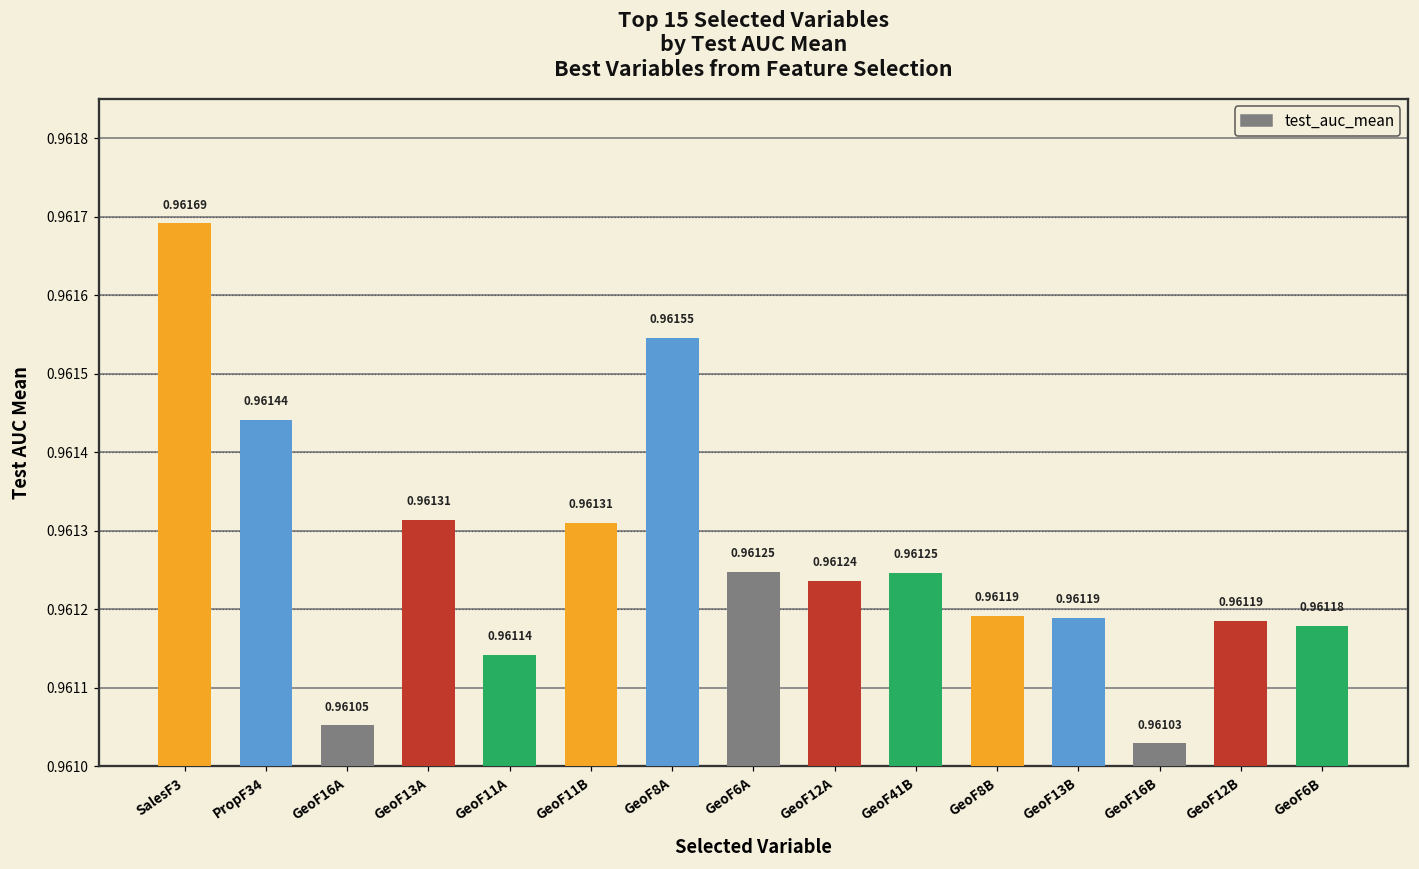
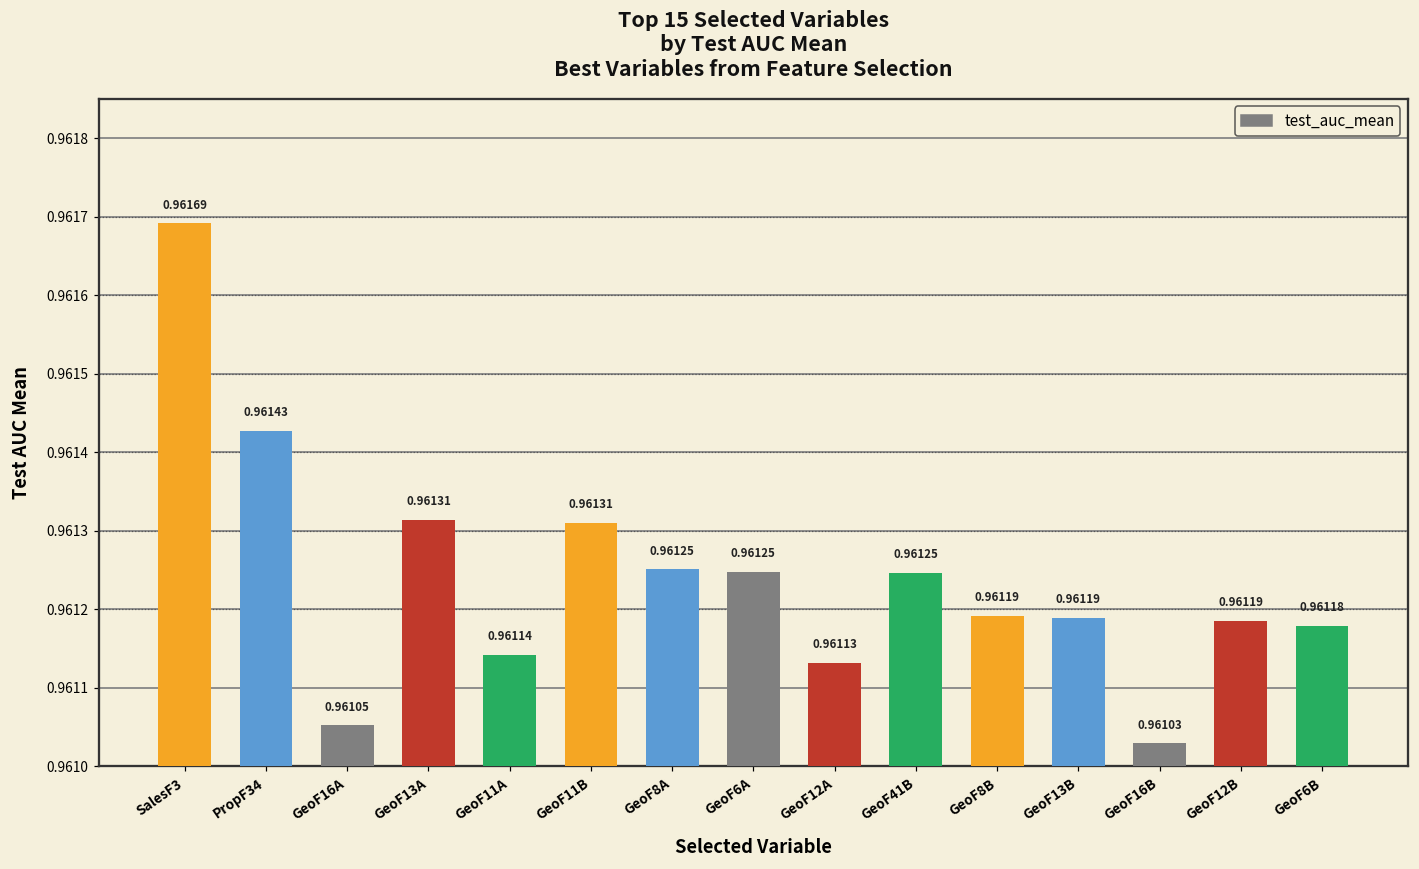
  {
    "SalesF3": 0.96169,
-   "PropF34": 0.96144,
+   "PropF34": 0.96143,
    "GeoF16A": 0.96105,
    "GeoF13A": 0.96131,
    "GeoF11A": 0.96114,
    "GeoF11B": 0.96131,
-   "GeoF8A": 0.96155,
+   "GeoF8A": 0.96125,
    "GeoF6A": 0.96125,
-   "GeoF12A": 0.96124,
+   "GeoF12A": 0.96113,
    "GeoF41B": 0.96125,
    "GeoF8B": 0.96119,
    "GeoF13B": 0.96119,
    "GeoF16B": 0.96103,
    "GeoF12B": 0.96119,
    "GeoF6B": 0.96118
  }
